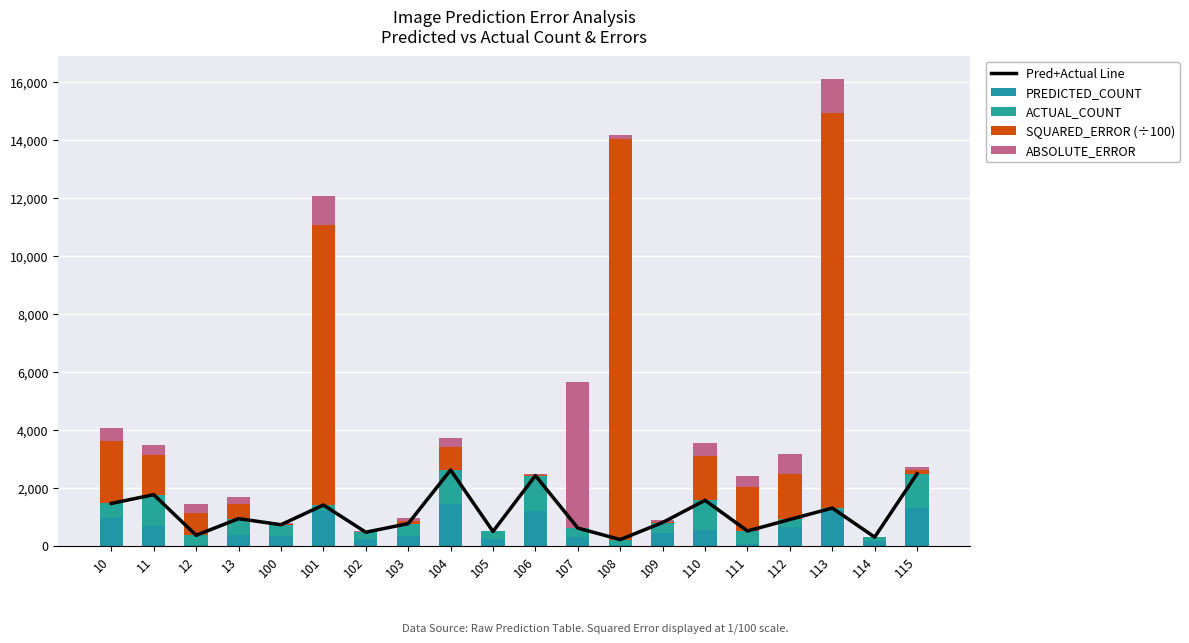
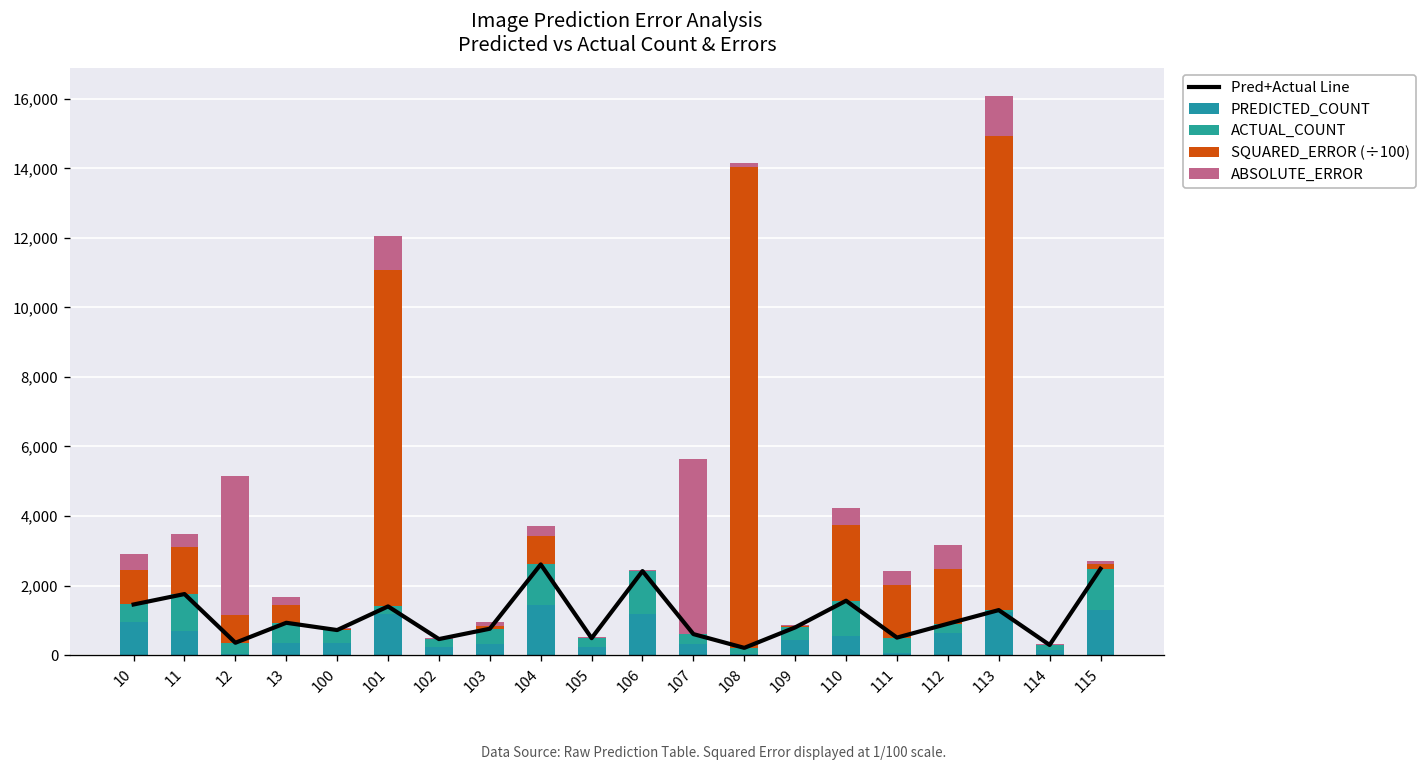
  {
    "Pred+Actual Line": {
      "10": "1,500",
      "11": "1,800",
      "12": "400",
      "13": "900",
      "100": "700",
      "101": "1,400",
      "102": "500",
      "103": "800",
      "104": "2,600",
      "105": "500",
      "106": "2,400",
      "107": "600",
      "108": "200",
      "109": "800",
      "110": "1,600",
      "111": "500",
      "112": "900",
      "113": "1,300",
      "114": "300",
      "115": "2,500"
    },
    "SQUARED_ERROR (÷100)": {
-     "10": "2,200",
+     "10": "1,000",
      "11": "1,400",
      "12": "800",
      "13": "500",
      "101": "9,700",
      "103": "100",
      "104": "800",
      "108": "13,800",
-     "110": "1,500",
+     "110": "2,200",
      "111": "1,500",
      "112": "1,600",
      "113": "13,600",
      "115": "100"
    },
    "ABSOLUTE_ERROR": {
      "10": "500",
      "11": "400",
-     "12": "300",
+     "12": "4,000",
      "13": "200",
      "101": "1,000",
      "103": "100",
      "104": "300",
      "107": "5,000",
      "108": "100",
      "110": "500",
      "111": "400",
      "112": "700",
      "113": "1,200",
      "115": "100"
    }
  }
